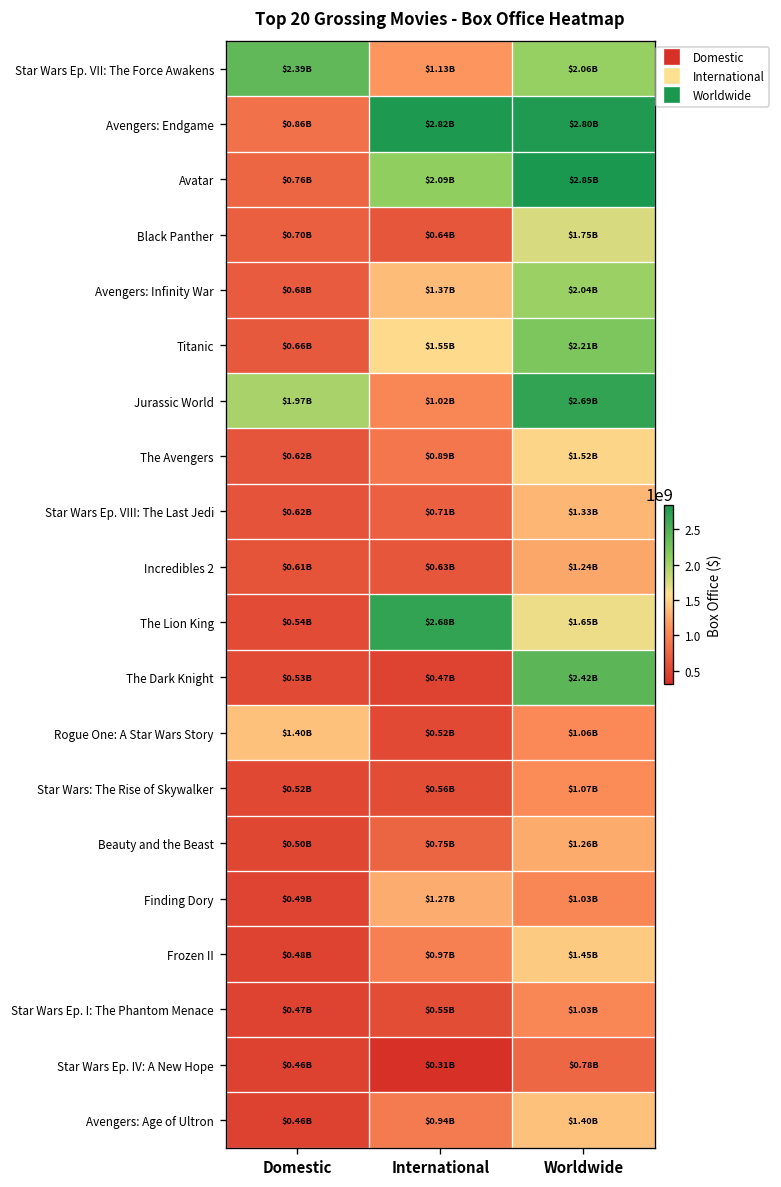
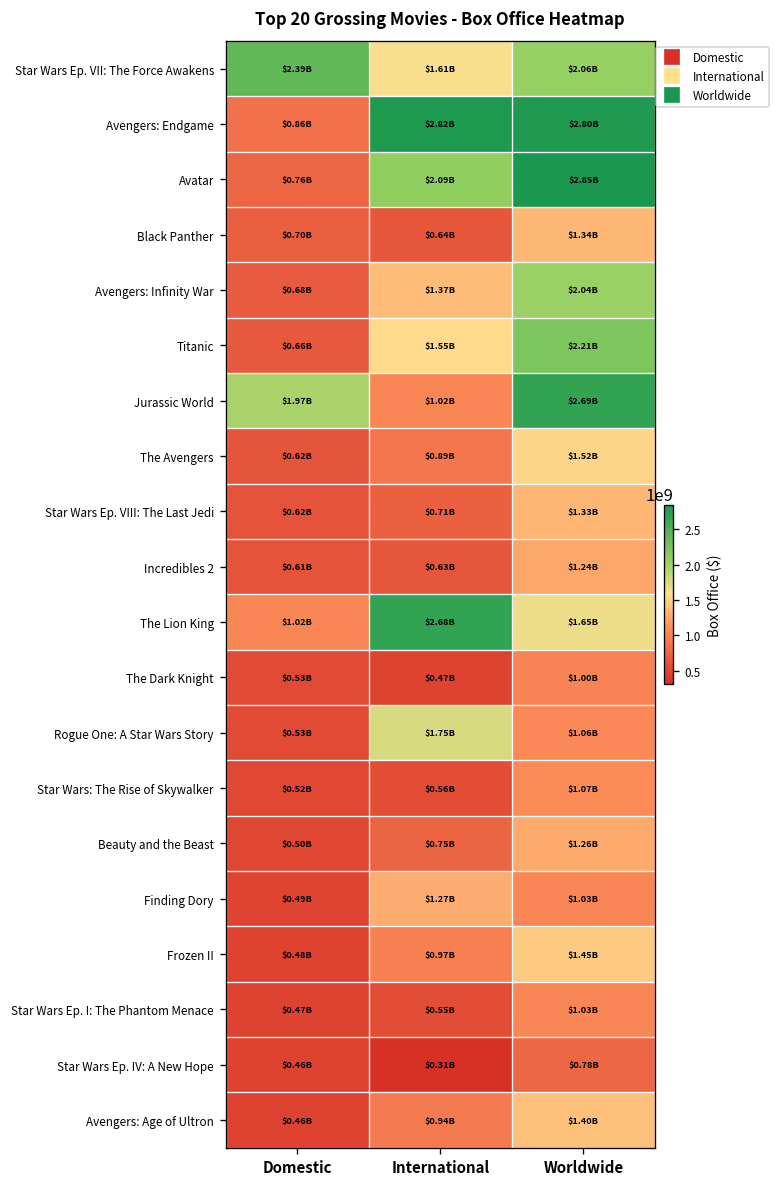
  {
    "Star Wars Ep. VII: The Force Awakens": {
      "Domestic": "$2.39B",
-     "International": "$1.13B",
+     "International": "$1.61B",
      "Worldwide": "$2.06B"
    },
    "Avengers: Endgame": {
      "Domestic": "$0.86B",
      "International": "$2.82B",
      "Worldwide": "$2.80B"
    },
    "Avatar": {
      "Domestic": "$0.76B",
      "International": "$2.09B",
      "Worldwide": "$2.85B"
    },
    "Black Panther": {
      "Domestic": "$0.70B",
      "International": "$0.64B",
-     "Worldwide": "$1.75B"
+     "Worldwide": "$1.34B"
    },
    "Avengers: Infinity War": {
      "Domestic": "$0.68B",
      "International": "$1.37B",
      "Worldwide": "$2.04B"
    },
    "Titanic": {
      "Domestic": "$0.66B",
      "International": "$1.55B",
      "Worldwide": "$2.21B"
    },
    "Jurassic World": {
      "Domestic": "$1.97B",
      "International": "$1.02B",
      "Worldwide": "$2.69B"
    },
    "The Avengers": {
      "Domestic": "$0.62B",
      "International": "$0.89B",
      "Worldwide": "$1.52B"
    },
    "Star Wars Ep. VIII: The Last Jedi": {
      "Domestic": "$0.62B",
      "International": "$0.71B",
      "Worldwide": "$1.33B"
    },
    "Incredibles 2": {
      "Domestic": "$0.61B",
      "International": "$0.63B",
      "Worldwide": "$1.24B"
    },
    "The Lion King": {
-     "Domestic": "$0.54B",
+     "Domestic": "$1.02B",
      "International": "$2.68B",
      "Worldwide": "$1.65B"
    },
    "The Dark Knight": {
      "Domestic": "$0.53B",
      "International": "$0.47B",
-     "Worldwide": "$2.42B"
+     "Worldwide": "$1.00B"
    },
    "Rogue One: A Star Wars Story": {
-     "Domestic": "$1.40B",
-     "International": "$0.52B",
+     "Domestic": "$0.53B",
+     "International": "$1.75B",
      "Worldwide": "$1.06B"
    },
    "Star Wars: The Rise of Skywalker": {
      "Domestic": "$0.52B",
      "International": "$0.56B",
      "Worldwide": "$1.07B"
    },
    "Beauty and the Beast": {
      "Domestic": "$0.50B",
      "International": "$0.75B",
      "Worldwide": "$1.26B"
    },
    "Finding Dory": {
      "Domestic": "$0.49B",
      "International": "$1.27B",
      "Worldwide": "$1.03B"
    },
    "Frozen II": {
      "Domestic": "$0.48B",
      "International": "$0.97B",
      "Worldwide": "$1.45B"
    },
    "Star Wars Ep. I: The Phantom Menace": {
      "Domestic": "$0.47B",
      "International": "$0.55B",
      "Worldwide": "$1.03B"
    },
    "Star Wars Ep. IV: A New Hope": {
      "Domestic": "$0.46B",
      "International": "$0.31B",
      "Worldwide": "$0.78B"
    },
    "Avengers: Age of Ultron": {
      "Domestic": "$0.46B",
      "International": "$0.94B",
      "Worldwide": "$1.40B"
    }
  }
